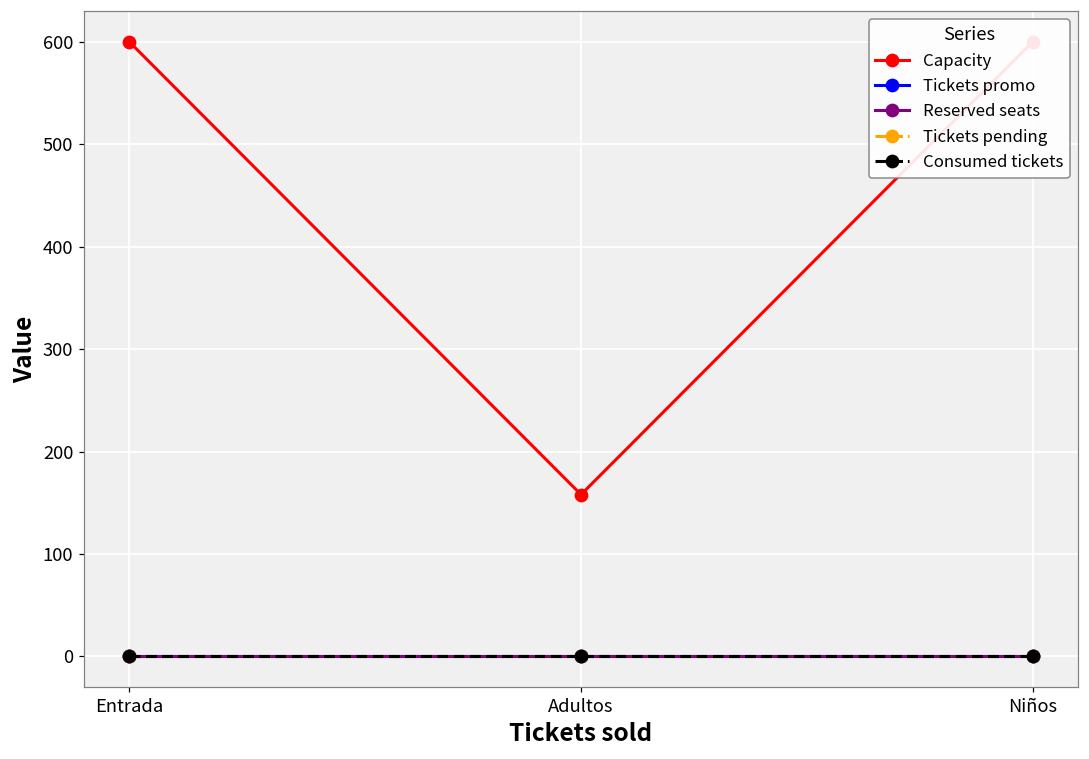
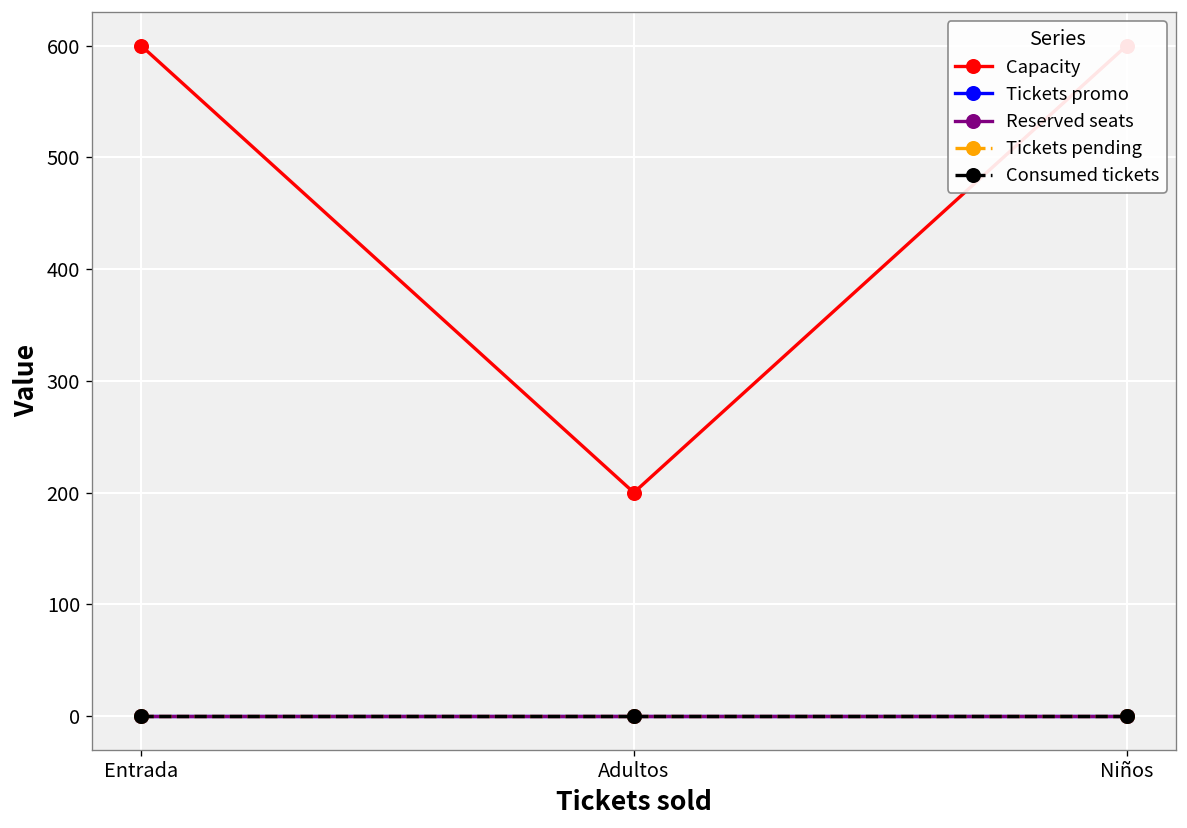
  {
    "Capacity": {
      "Entrada": 600,
-     "Adultos": 160
+     "Adultos": 200
    },
    "Consumed tickets": {
      "Entrada": 0,
      "Adultos": 0,
      "Niños": 0
    }
  }
